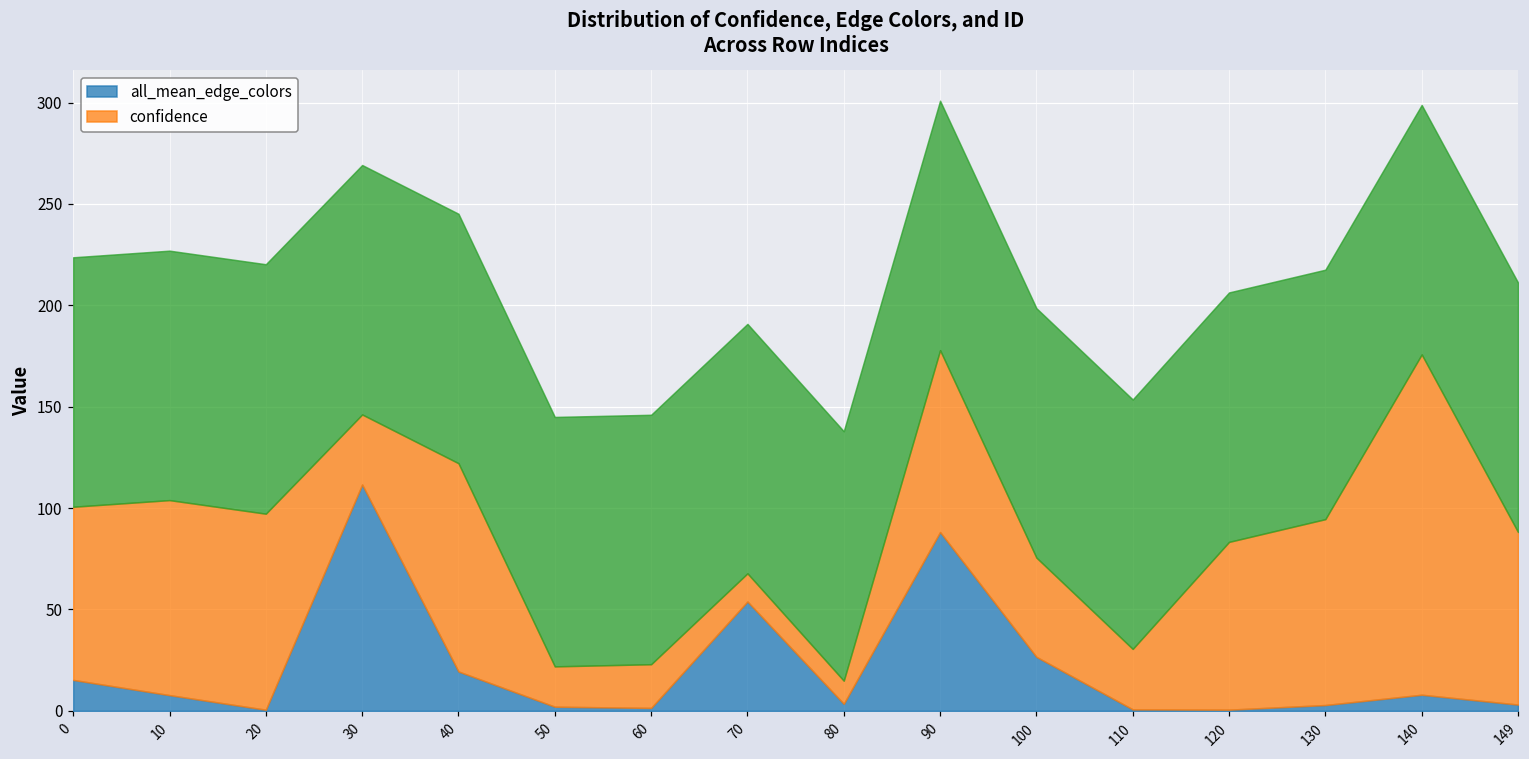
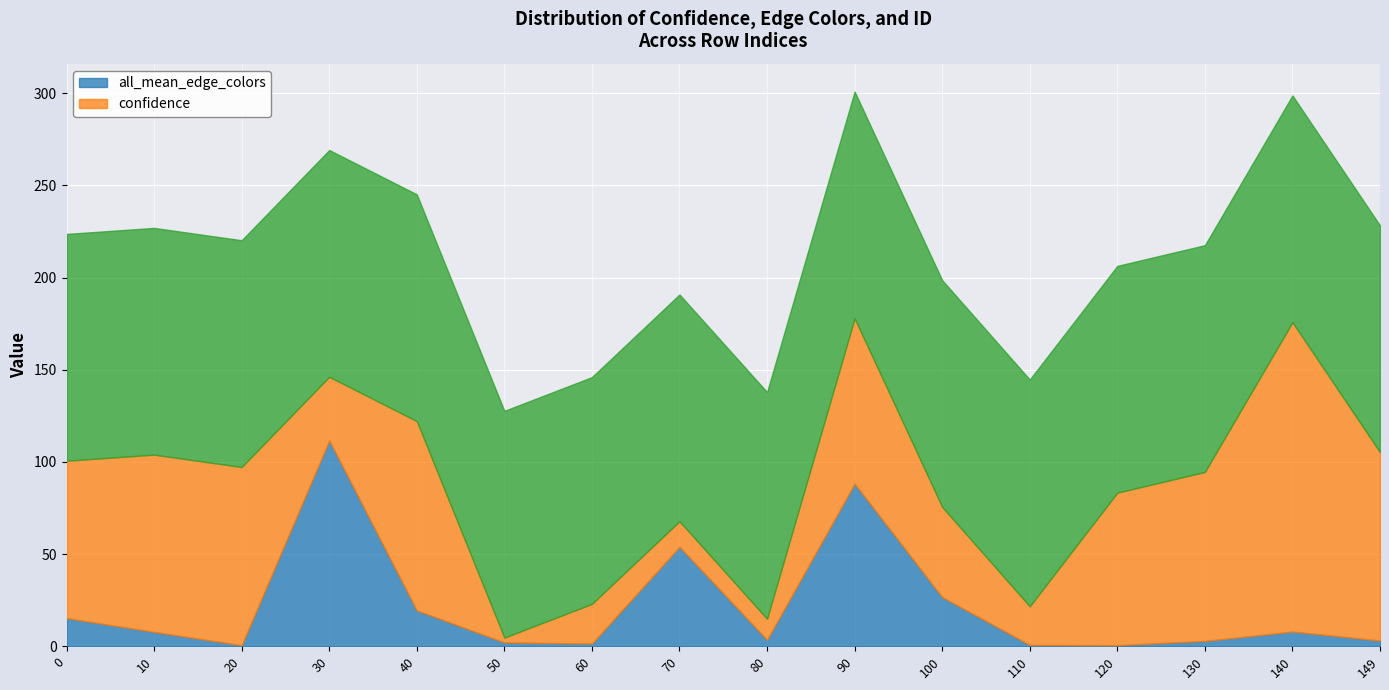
  {
    "all_mean_edge_colors": {
      "0": 15,
      "10": 8,
      "30": 112,
      "40": 19,
      "50": 2,
      "60": 1,
      "70": 54,
      "80": 3,
      "90": 88,
      "100": 27,
      "130": 3,
      "140": 8,
      "149": 3
    },
    "confidence": {
      "0": 85,
      "10": 96,
      "20": 97,
      "30": 35,
      "40": 103,
-     "50": 20,
+     "50": 3,
      "60": 22,
      "70": 14,
      "80": 11,
      "90": 90,
      "100": 49,
-     "110": 30,
+     "110": 21,
      "120": 83,
      "130": 92,
      "140": 168,
-     "149": 85
+     "149": 102
    }
  }
